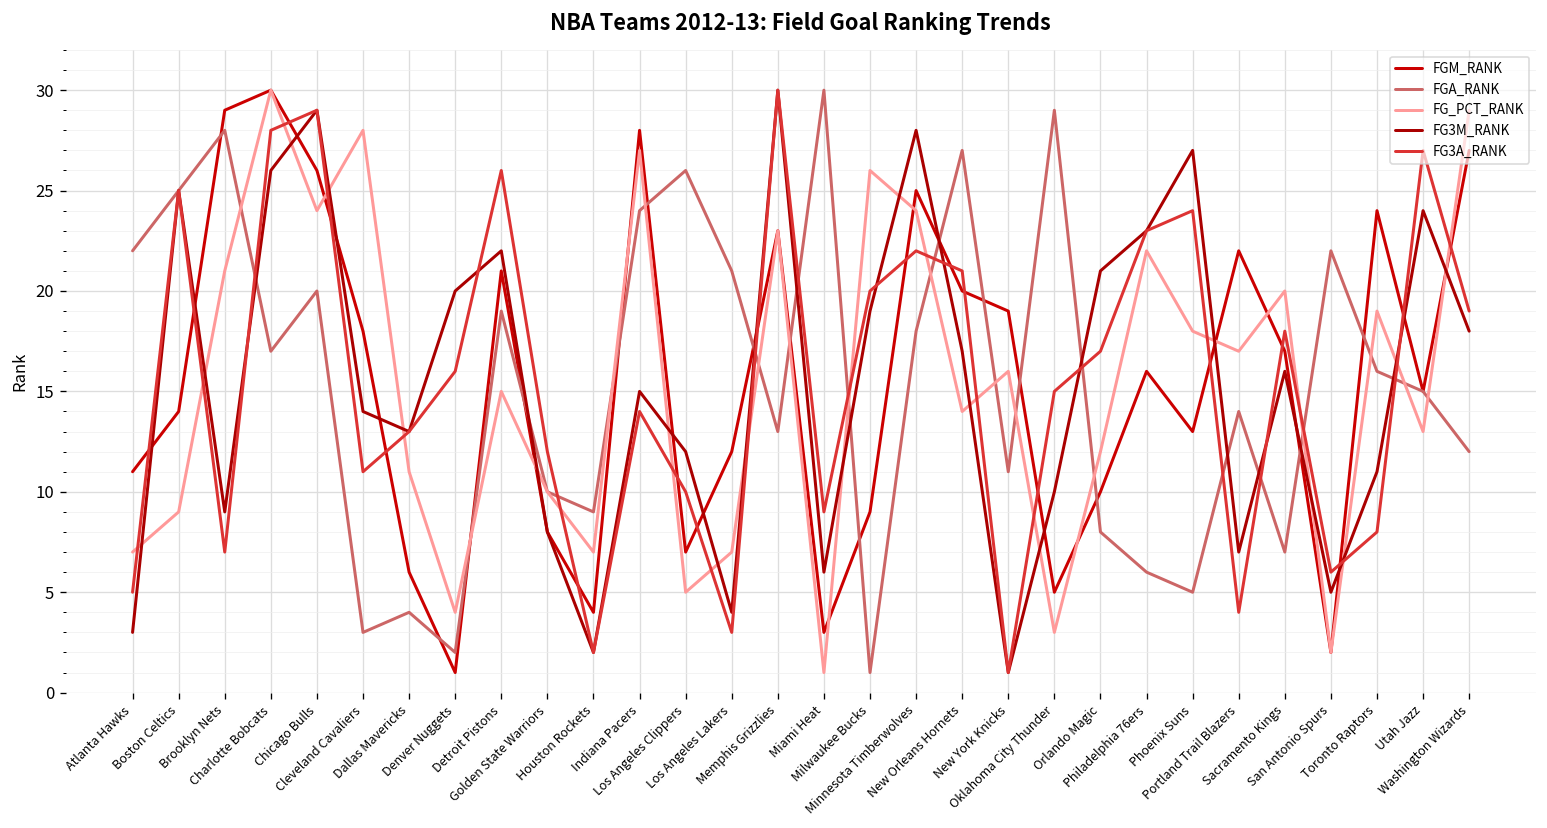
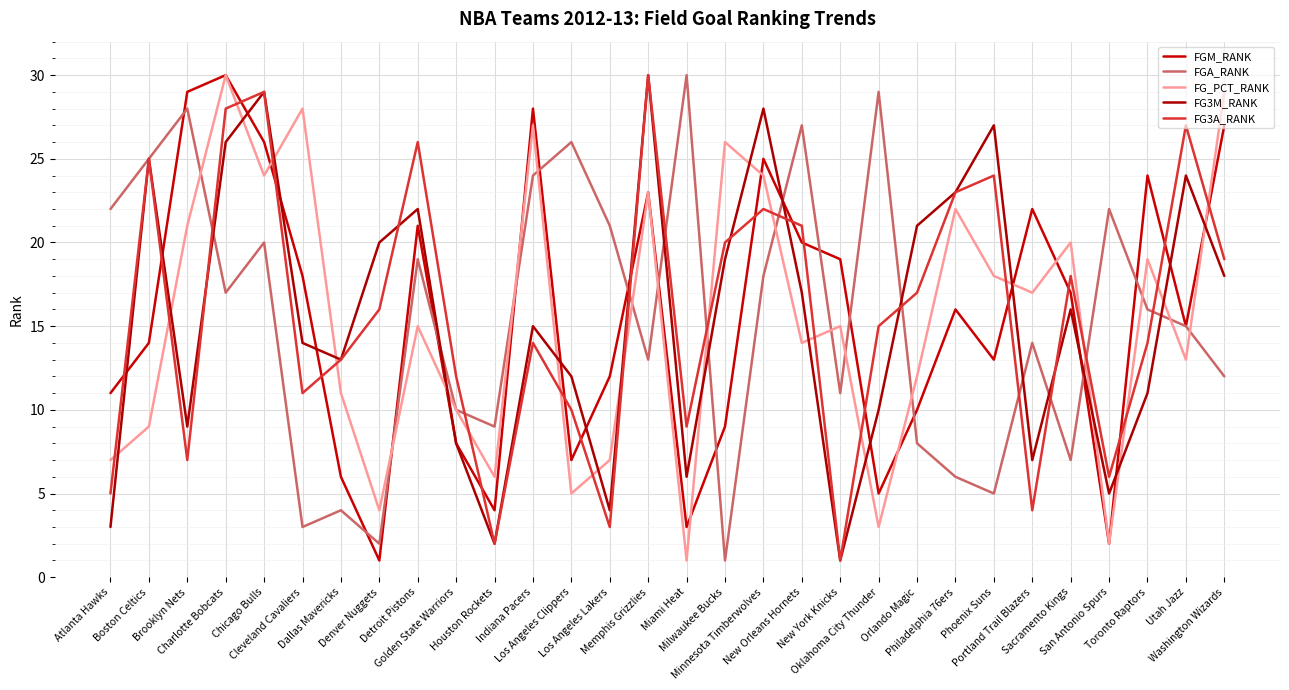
  {
    "FGA_RANK": {
      "Atlanta Hawks": 22,
      "Brooklyn Nets": 28,
      "Charlotte Bobcats": 17,
      "Chicago Bulls": 20,
      "Cleveland Cavaliers": 3,
      "Dallas Mavericks": 4,
      "Denver Nuggets": 2,
      "Detroit Pistons": 19,
      "Houston Rockets": 9,
      "Indiana Pacers": 24,
      "Los Angeles Clippers": 26,
      "Los Angeles Lakers": 21,
      "Memphis Grizzlies": 13,
      "Miami Heat": 30,
      "Milwaukee Bucks": 1,
      "Minnesota Timberwolves": 18,
      "New Orleans Hornets": 27,
      "New York Knicks": 11,
      "Oklahoma City Thunder": 29,
      "Orlando Magic": 8,
      "Philadelphia 76ers": 6,
      "Phoenix Suns": 5,
      "Portland Trail Blazers": 14,
      "Sacramento Kings": 7,
      "San Antonio Spurs": 22,
      "Toronto Raptors": 16,
      "Washington Wizards": 12
    },
    "FG_PCT_RANK": {
      "Atlanta Hawks": 7,
      "Boston Celtics": 9,
      "Brooklyn Nets": 21,
      "Chicago Bulls": 24,
      "Cleveland Cavaliers": 28,
      "Dallas Mavericks": 11,
      "Denver Nuggets": 4,
      "Detroit Pistons": 15,
-     "Houston Rockets": 7,
+     "Houston Rockets": 6,
      "Indiana Pacers": 27,
      "Los Angeles Clippers": 5,
      "Los Angeles Lakers": 7,
      "Miami Heat": 1,
      "Milwaukee Bucks": 26,
      "Minnesota Timberwolves": 24,
      "New Orleans Hornets": 14,
-     "New York Knicks": 16,
+     "New York Knicks": 15,
      "Oklahoma City Thunder": 3,
      "Orlando Magic": 12,
      "Philadelphia 76ers": 22,
      "Phoenix Suns": 18,
      "Portland Trail Blazers": 17,
      "Sacramento Kings": 20,
      "Toronto Raptors": 19,
      "Utah Jazz": 13
    },
    "FG3A_RANK": {
      "Atlanta Hawks": 5,
      "Brooklyn Nets": 7,
      "Charlotte Bobcats": 28,
      "Cleveland Cavaliers": 11,
      "Denver Nuggets": 16,
      "Detroit Pistons": 26,
      "Golden State Warriors": 12,
      "Indiana Pacers": 14,
      "Los Angeles Clippers": 10,
      "Los Angeles Lakers": 3,
      "Miami Heat": 9,
      "Milwaukee Bucks": 20,
      "Minnesota Timberwolves": 22,
      "New Orleans Hornets": 21,
      "Oklahoma City Thunder": 15,
      "Orlando Magic": 17,
      "Phoenix Suns": 24,
      "Portland Trail Blazers": 4,
      "Sacramento Kings": 18,
      "San Antonio Spurs": 6,
-     "Toronto Raptors": 8,
+     "Toronto Raptors": 14,
      "Washington Wizards": 19
    }
  }
